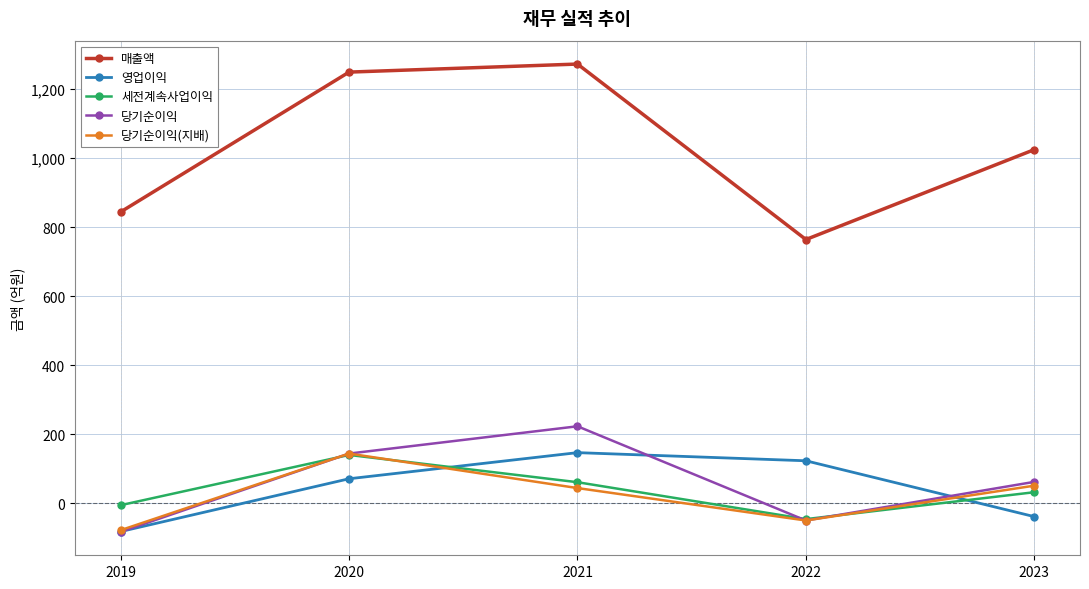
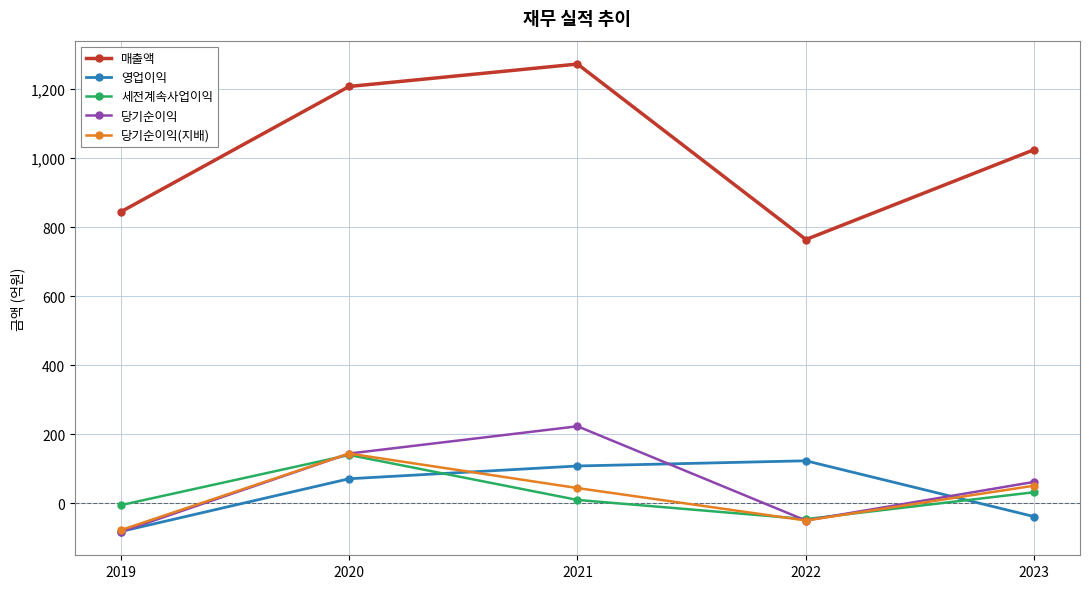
  {
    "매출액": {
      "2019": "840",
-     "2020": "1,250",
+     "2020": "1,210",
      "2021": "1,270",
      "2022": "760",
      "2023": "1,030"
    },
    "영업이익": {
      "2020": "70",
-     "2021": "150",
+     "2021": "110",
      "2022": "120",
      "2023": "-40"
    },
    "세전계속사업이익": {
      "2019": "-10",
-     "2021": "60",
+     "2021": "10",
      "2023": "30"
    },
    "당기순이익": {
      "2021": "220",
      "2023": "60"
    },
    "당기순이익(지배)": {
      "2021": "40",
      "2023": "50"
    }
  }
